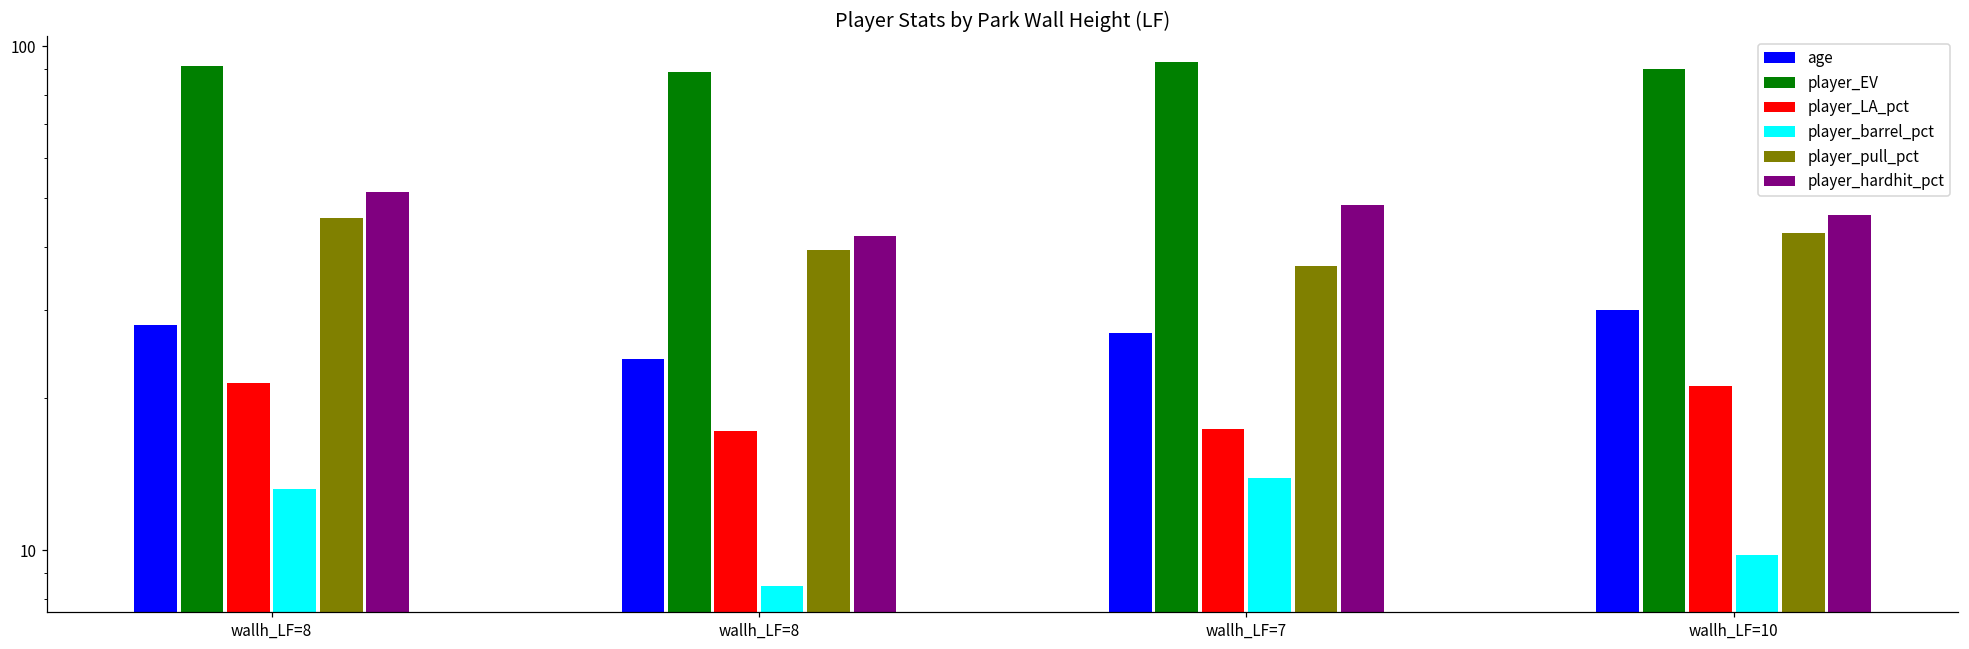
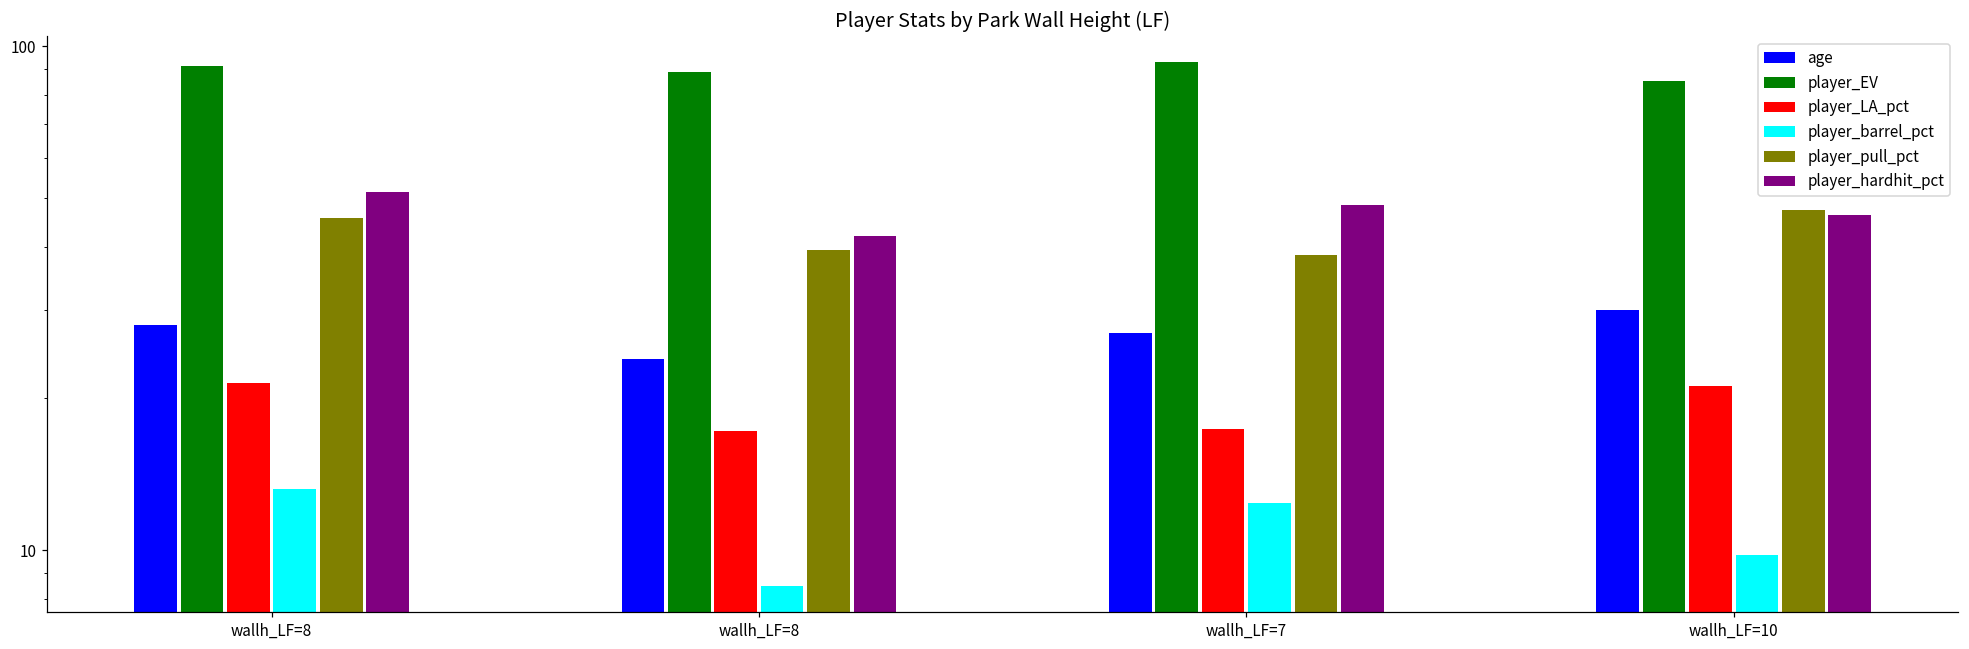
  {
    "age": {
      "wallh_LF=7": 27,
      "wallh_LF=10": 30
    },
    "player_EV": {
      "wallh_LF=7": 93,
-     "wallh_LF=10": 90
+     "wallh_LF=10": 85
    },
    "player_LA_pct": {
      "wallh_LF=7": 17.4,
      "wallh_LF=10": 21
    },
    "player_barrel_pct": {
-     "wallh_LF=7": 13.9,
+     "wallh_LF=7": 12.4,
      "wallh_LF=10": 9.8
    },
    "player_pull_pct": {
-     "wallh_LF=7": 37,
-     "wallh_LF=10": 43
+     "wallh_LF=7": 39,
+     "wallh_LF=10": 47
    },
    "player_hardhit_pct": {
      "wallh_LF=7": 49,
      "wallh_LF=10": 46
    }
  }
